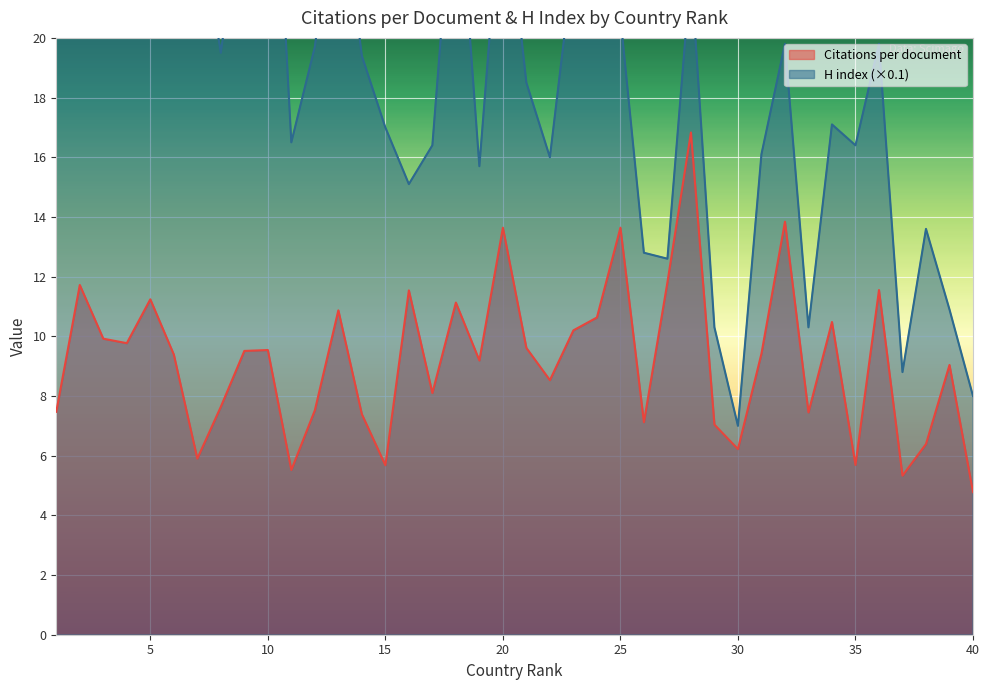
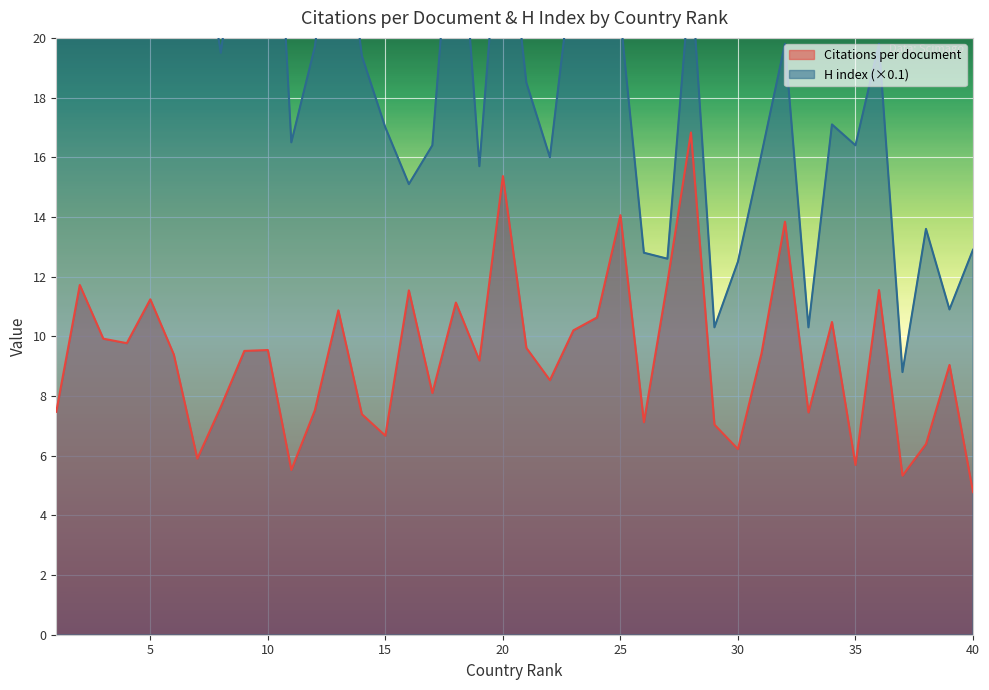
  {
    "Citations per document": {
      "5": 11.2,
      "10": 9.5,
-     "15": 5.7,
-     "20": 13.6,
-     "25": 13.6,
+     "15": 6.7,
+     "20": 15.4,
+     "25": 14.1,
      "30": 6.2,
      "35": 5.7,
      "40": 4.8
    },
    "H index (×0.1)": {
      "15": 17.0,
-     "30": 7.0,
+     "30": 12.5,
      "35": 16.4,
-     "40": 8.0
+     "40": 12.9
    }
  }
